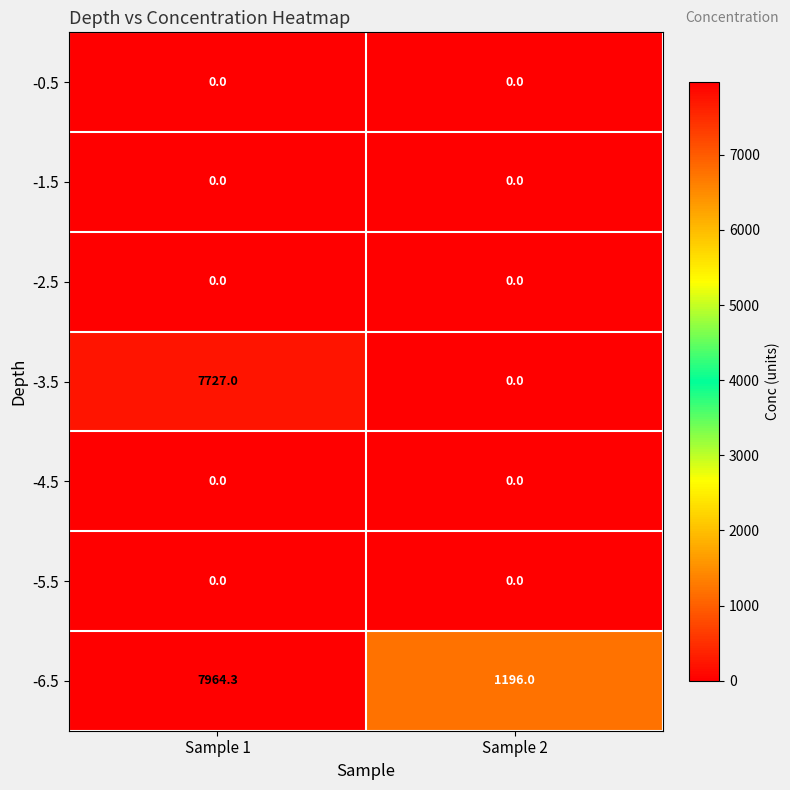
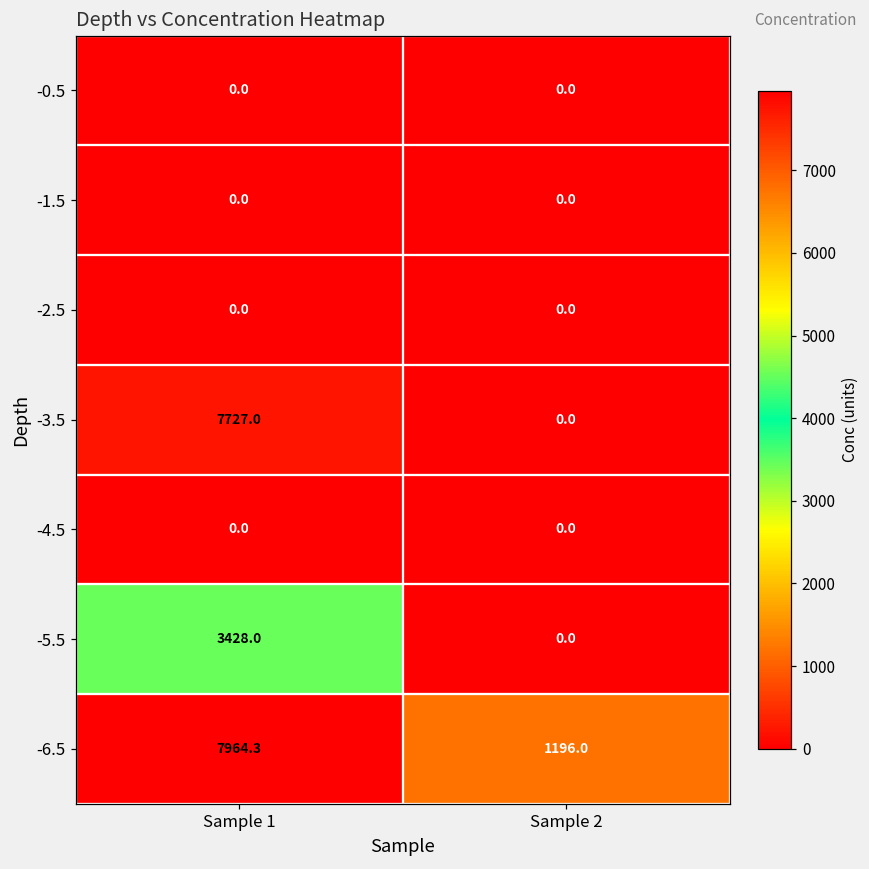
  {
    "-0.5": {
      "Sample 1": 0.0,
      "Sample 2": 0.0
    },
    "-1.5": {
      "Sample 1": 0.0,
      "Sample 2": 0.0
    },
    "-2.5": {
      "Sample 1": 0.0,
      "Sample 2": 0.0
    },
    "-3.5": {
      "Sample 1": 7727.0,
      "Sample 2": 0.0
    },
    "-4.5": {
      "Sample 1": 0.0,
      "Sample 2": 0.0
    },
    "-5.5": {
-     "Sample 1": 0.0,
+     "Sample 1": 3428.0,
      "Sample 2": 0.0
    },
    "-6.5": {
      "Sample 1": 7964.3,
      "Sample 2": 1196.0
    }
  }
